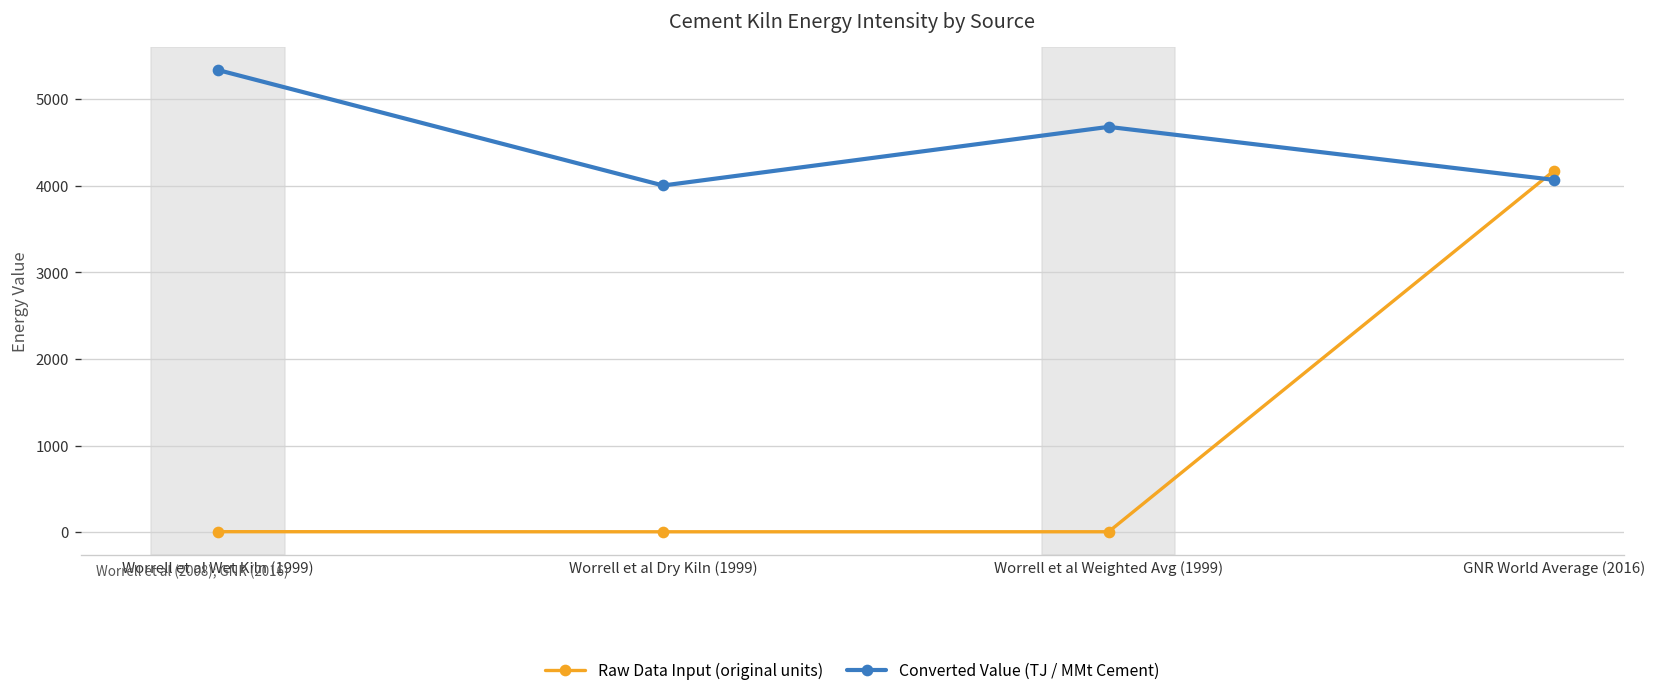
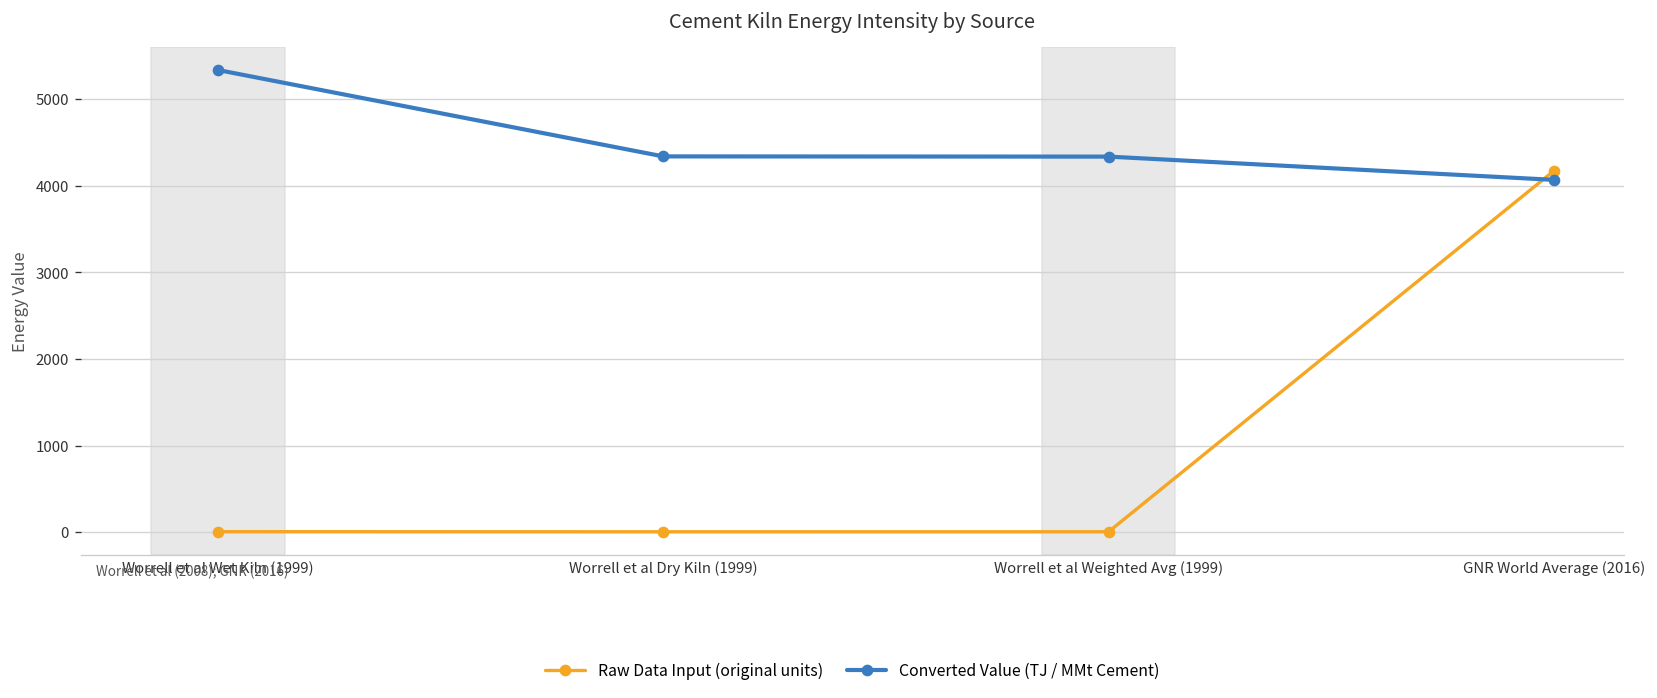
  {
    "Raw Data Input (original units)": {
      "Worrell et al Wet Kiln (1999)": 0,
      "Worrell et al Dry Kiln (1999)": 0,
      "Worrell et al Weighted Avg (1999)": 0,
      "GNR World Average (2016)": 4200
    },
    "Converted Value (TJ / MMt Cement)": {
      "Worrell et al Wet Kiln (1999)": 5300,
-     "Worrell et al Dry Kiln (1999)": 4000,
-     "Worrell et al Weighted Avg (1999)": 4700,
+     "Worrell et al Dry Kiln (1999)": 4300,
+     "Worrell et al Weighted Avg (1999)": 4300,
      "GNR World Average (2016)": 4100
    }
  }
